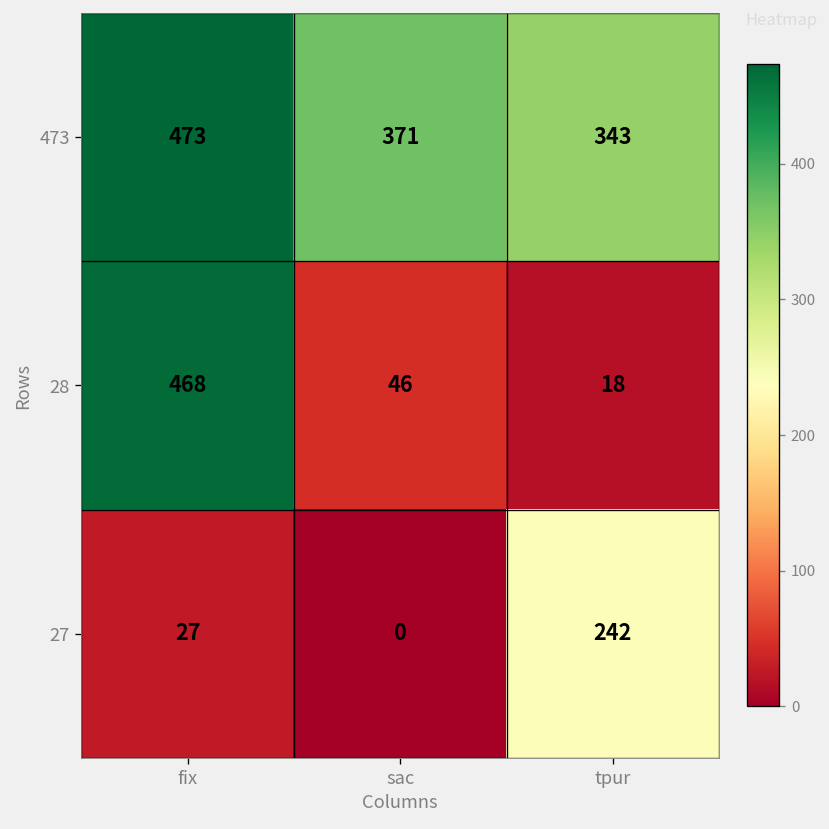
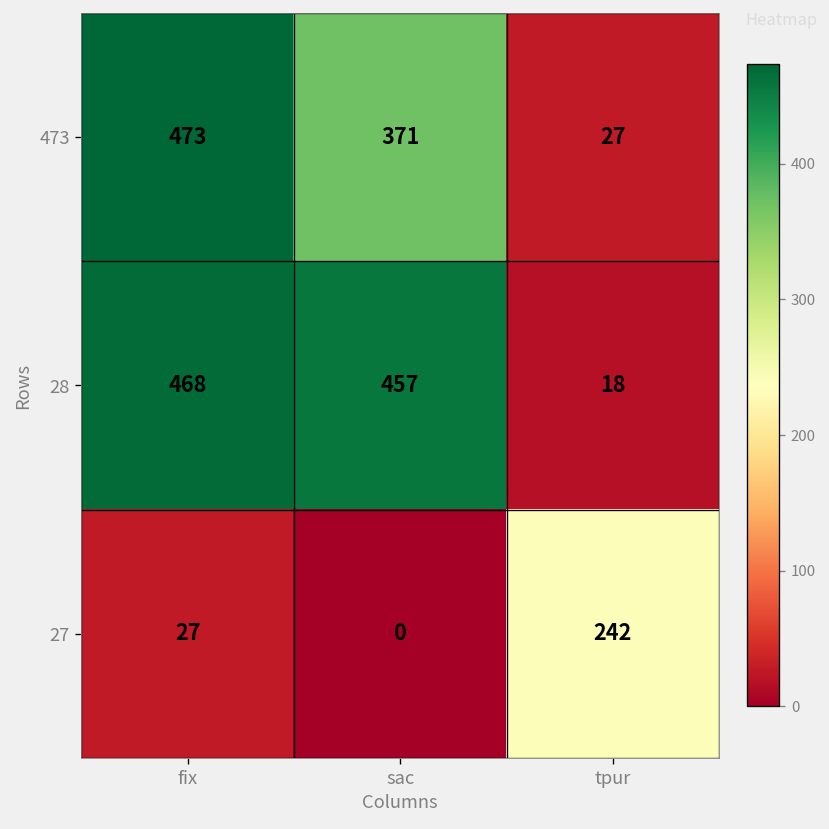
  {
    "473": {
      "fix": 473,
      "sac": 371,
-     "tpur": 343
+     "tpur": 27
    },
    "28": {
      "fix": 468,
-     "sac": 46,
+     "sac": 457,
      "tpur": 18
    },
    "27": {
      "fix": 27,
      "sac": 0,
      "tpur": 242
    }
  }
